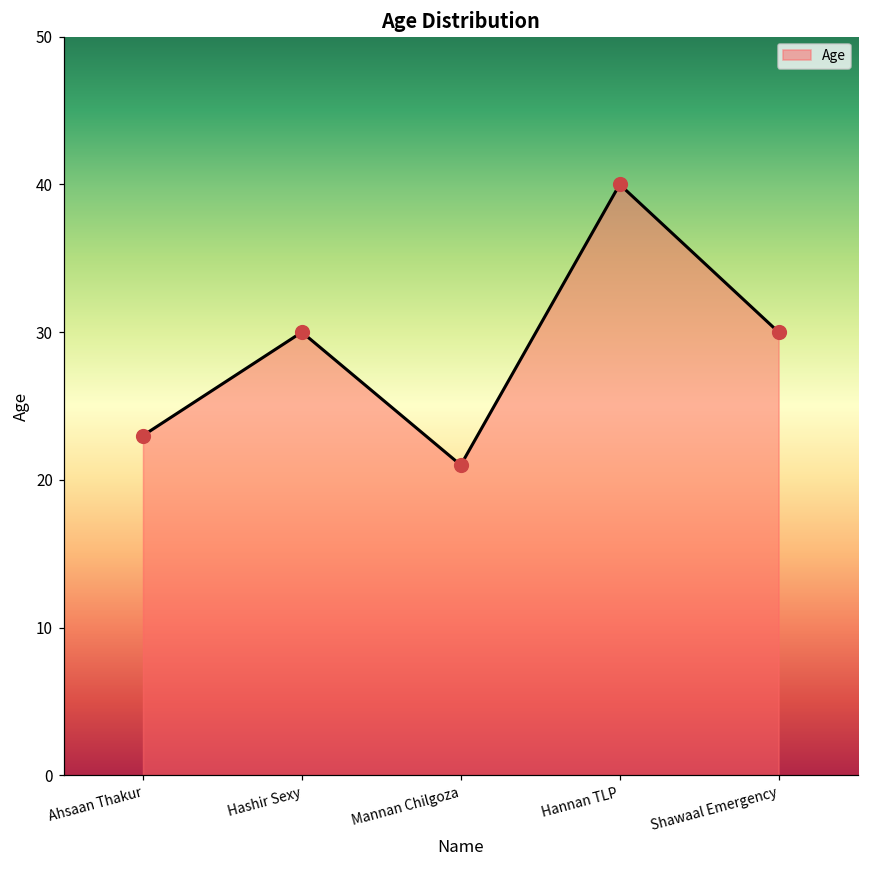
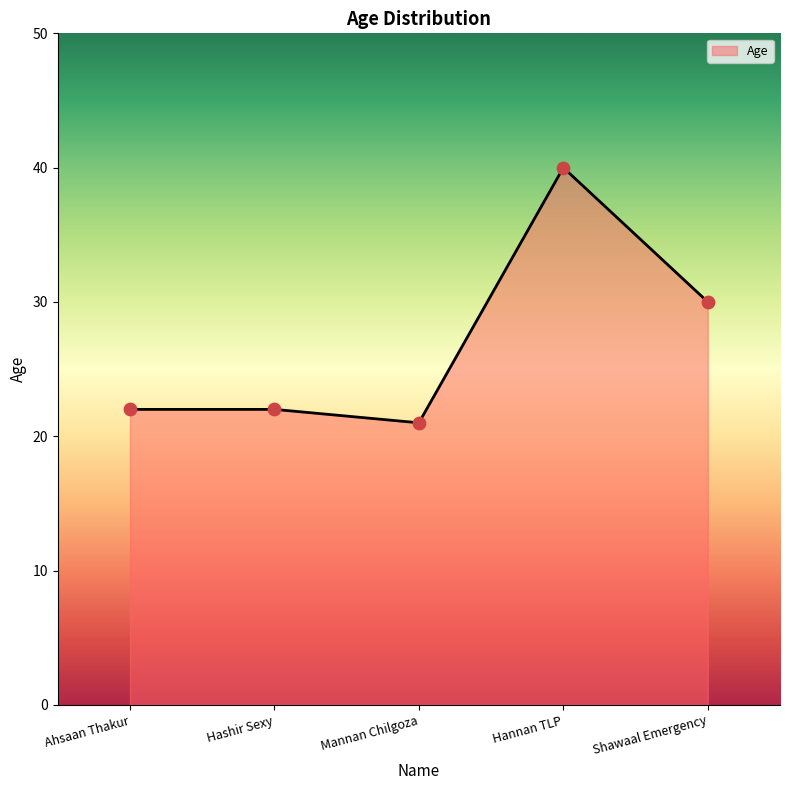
  {
-   "Ahsaan Thakur": 23,
-   "Hashir Sexy": 30,
+   "Ahsaan Thakur": 22,
+   "Hashir Sexy": 22,
    "Mannan Chilgoza": 21,
    "Hannan TLP": 40,
    "Shawaal Emergency": 30
  }
